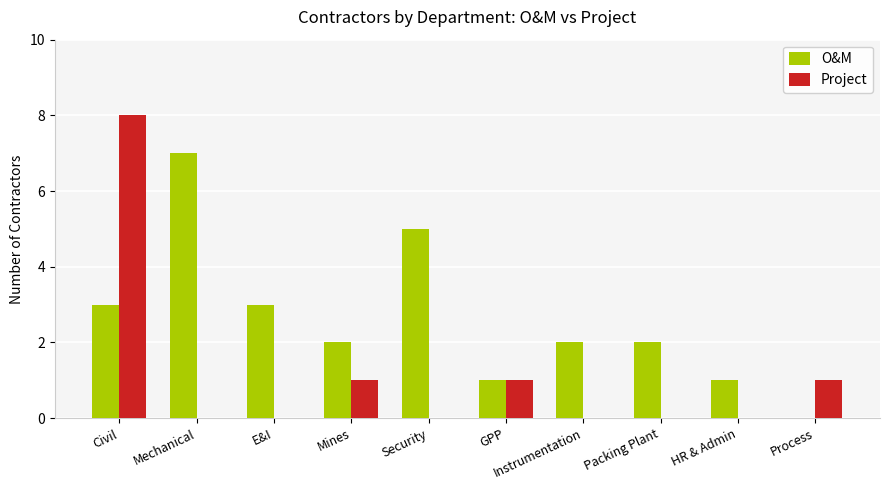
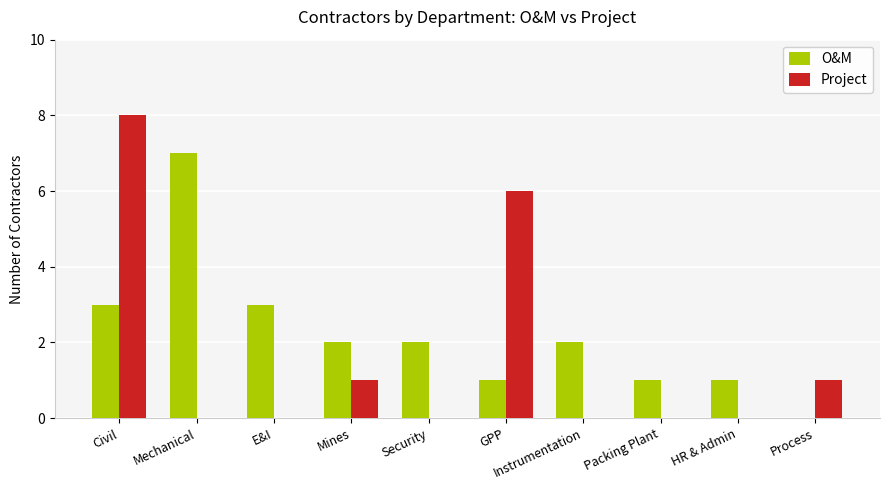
  {
    "O&M": {
      "Civil": 3,
      "Mechanical": 7,
      "E&I": 3,
      "Mines": 2,
-     "Security": 5,
+     "Security": 2,
      "GPP": 1,
      "Instrumentation": 2,
-     "Packing Plant": 2,
+     "Packing Plant": 1,
      "HR & Admin": 1,
      "Process": 0
    },
    "Project": {
      "Civil": 8,
      "Mechanical": 0,
      "E&I": 0,
      "Mines": 1,
      "Security": 0,
-     "GPP": 1,
+     "GPP": 6,
      "Instrumentation": 0,
      "Packing Plant": 0,
      "HR & Admin": 0,
      "Process": 1
    }
  }
